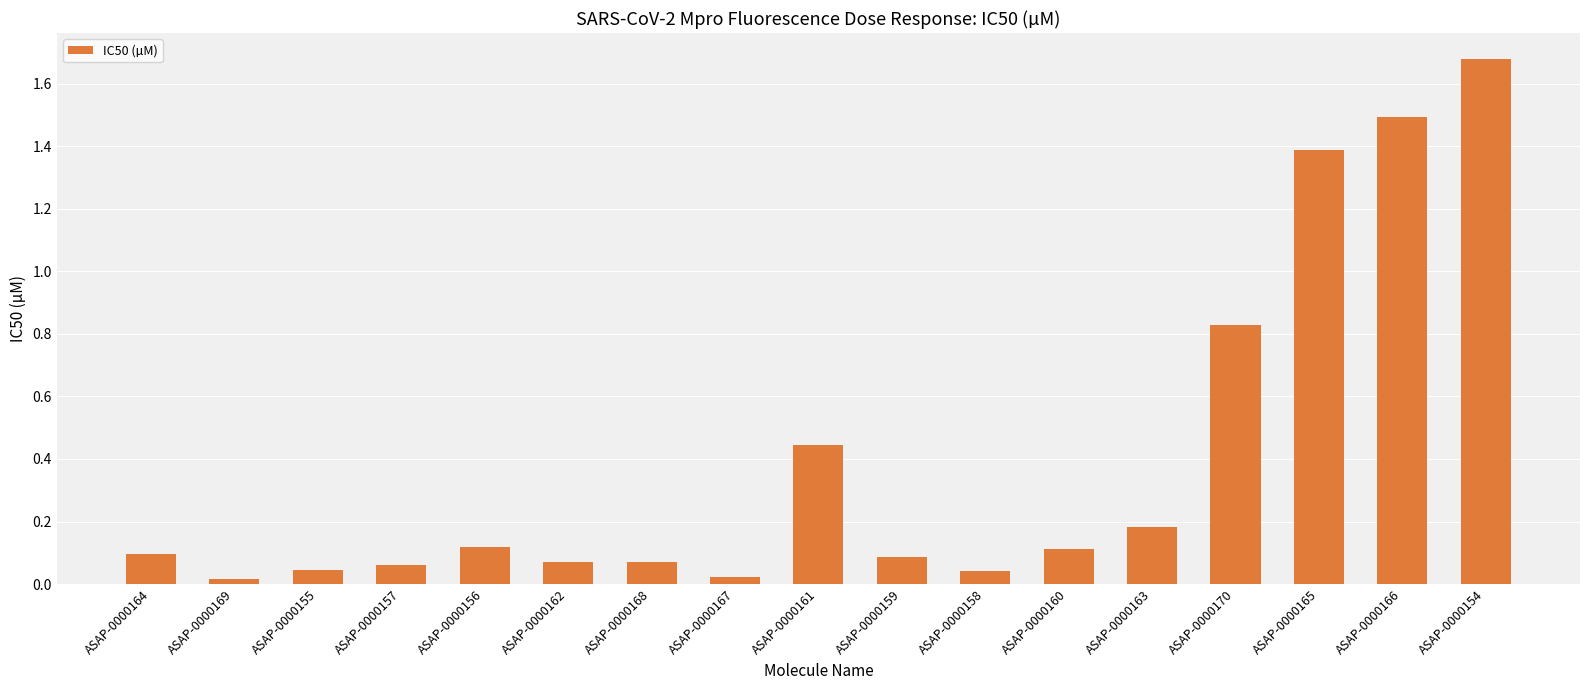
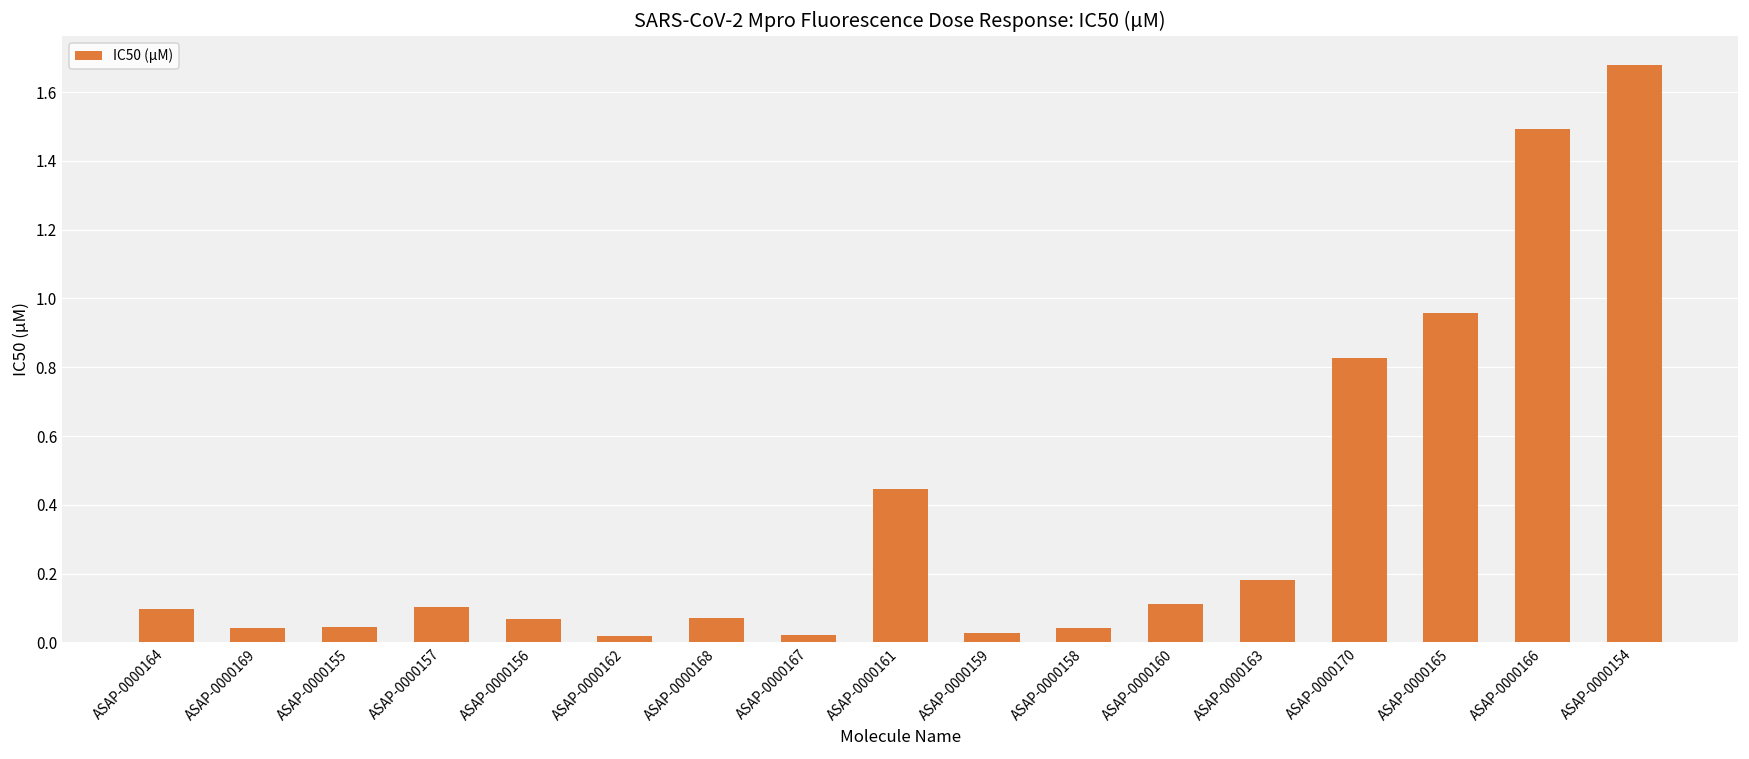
  {
    "ASAP-0000164": 0.10,
-   "ASAP-0000169": 0.02,
+   "ASAP-0000169": 0.04,
    "ASAP-0000155": 0.05,
-   "ASAP-0000157": 0.06,
-   "ASAP-0000156": 0.12,
-   "ASAP-0000162": 0.07,
+   "ASAP-0000157": 0.10,
+   "ASAP-0000156": 0.07,
+   "ASAP-0000162": 0.02,
    "ASAP-0000168": 0.07,
    "ASAP-0000167": 0.02,
    "ASAP-0000161": 0.45,
-   "ASAP-0000159": 0.09,
+   "ASAP-0000159": 0.03,
    "ASAP-0000158": 0.04,
    "ASAP-0000160": 0.11,
    "ASAP-0000163": 0.18,
    "ASAP-0000170": 0.83,
-   "ASAP-0000165": 1.39,
+   "ASAP-0000165": 0.96,
    "ASAP-0000166": 1.49,
    "ASAP-0000154": 1.68
  }
